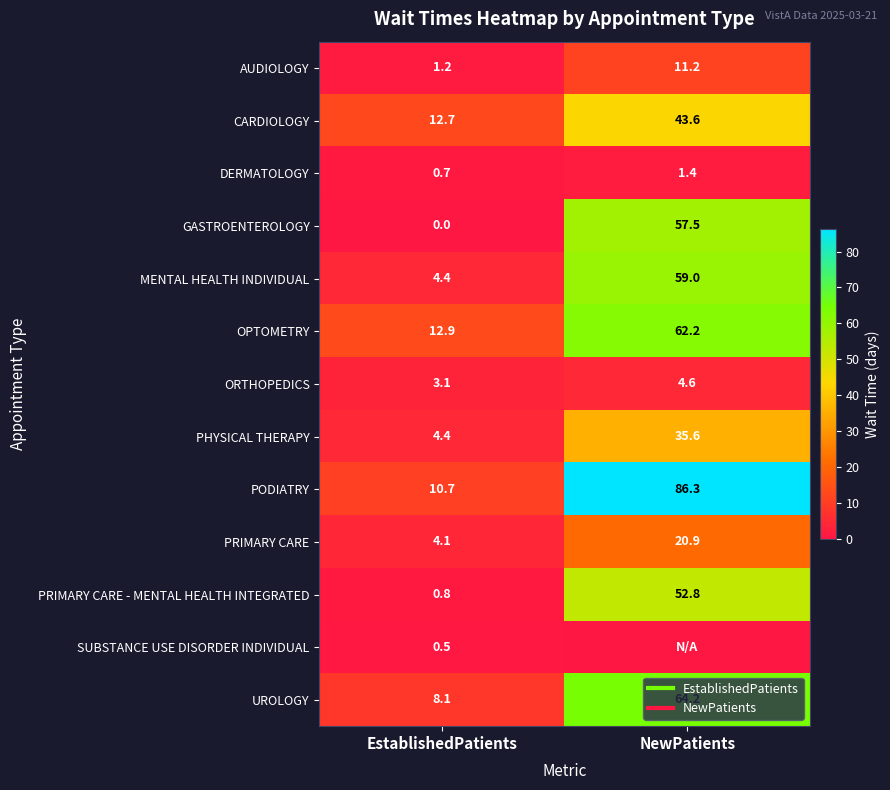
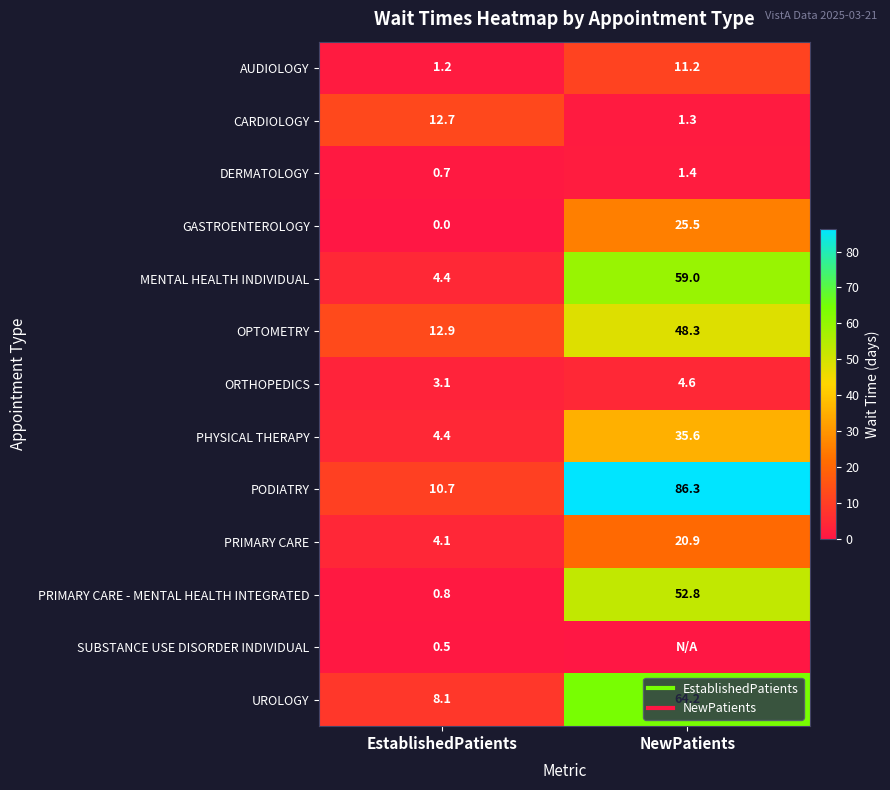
  {
    "AUDIOLOGY": {
      "EstablishedPatients": 1.2,
      "NewPatients": 11.2
    },
    "CARDIOLOGY": {
      "EstablishedPatients": 12.7,
-     "NewPatients": 43.6
+     "NewPatients": 1.3
    },
    "DERMATOLOGY": {
      "EstablishedPatients": 0.7,
      "NewPatients": 1.4
    },
    "GASTROENTEROLOGY": {
      "EstablishedPatients": 0.0,
-     "NewPatients": 57.5
+     "NewPatients": 25.5
    },
    "MENTAL HEALTH INDIVIDUAL": {
      "EstablishedPatients": 4.4,
      "NewPatients": 59.0
    },
    "OPTOMETRY": {
      "EstablishedPatients": 12.9,
-     "NewPatients": 62.2
+     "NewPatients": 48.3
    },
    "ORTHOPEDICS": {
      "EstablishedPatients": 3.1,
      "NewPatients": 4.6
    },
    "PHYSICAL THERAPY": {
      "EstablishedPatients": 4.4,
      "NewPatients": 35.6
    },
    "PODIATRY": {
      "EstablishedPatients": 10.7,
      "NewPatients": 86.3
    },
    "PRIMARY CARE": {
      "EstablishedPatients": 4.1,
      "NewPatients": 20.9
    },
    "PRIMARY CARE - MENTAL HEALTH INTEGRATED": {
      "EstablishedPatients": 0.8,
      "NewPatients": 52.8
    },
    "SUBSTANCE USE DISORDER INDIVIDUAL": {
      "EstablishedPatients": 0.5
    },
    "UROLOGY": {
      "EstablishedPatients": 8.1
    }
  }
